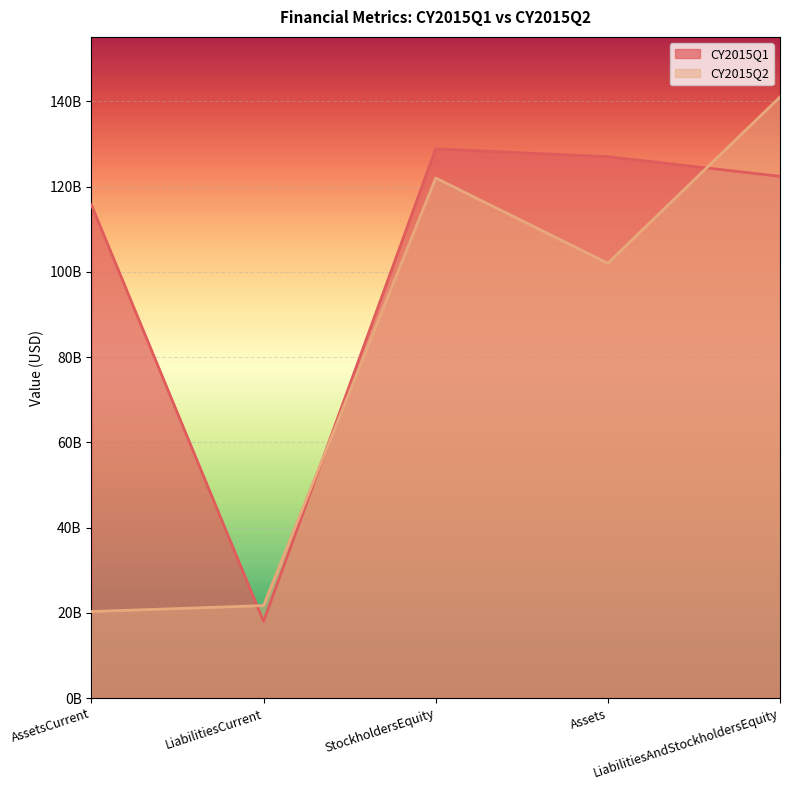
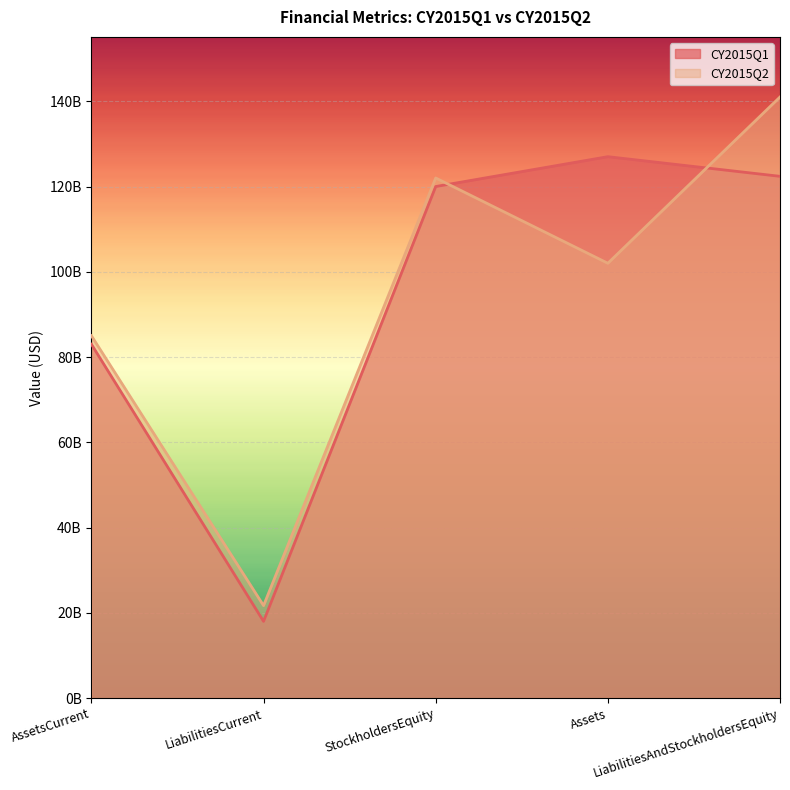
  {
    "CY2015Q1": {
-     "AssetsCurrent": 116000000000,
+     "AssetsCurrent": 83000000000,
      "LiabilitiesCurrent": 18000000000,
-     "StockholdersEquity": 129000000000,
+     "StockholdersEquity": 120000000000,
      "Assets": 127000000000,
      "LiabilitiesAndStockholdersEquity": 122000000000
    },
    "CY2015Q2": {
-     "AssetsCurrent": 20000000000,
+     "AssetsCurrent": 85000000000,
      "LiabilitiesCurrent": 22000000000,
      "StockholdersEquity": 122000000000,
      "Assets": 102000000000,
      "LiabilitiesAndStockholdersEquity": 141000000000
    }
  }
